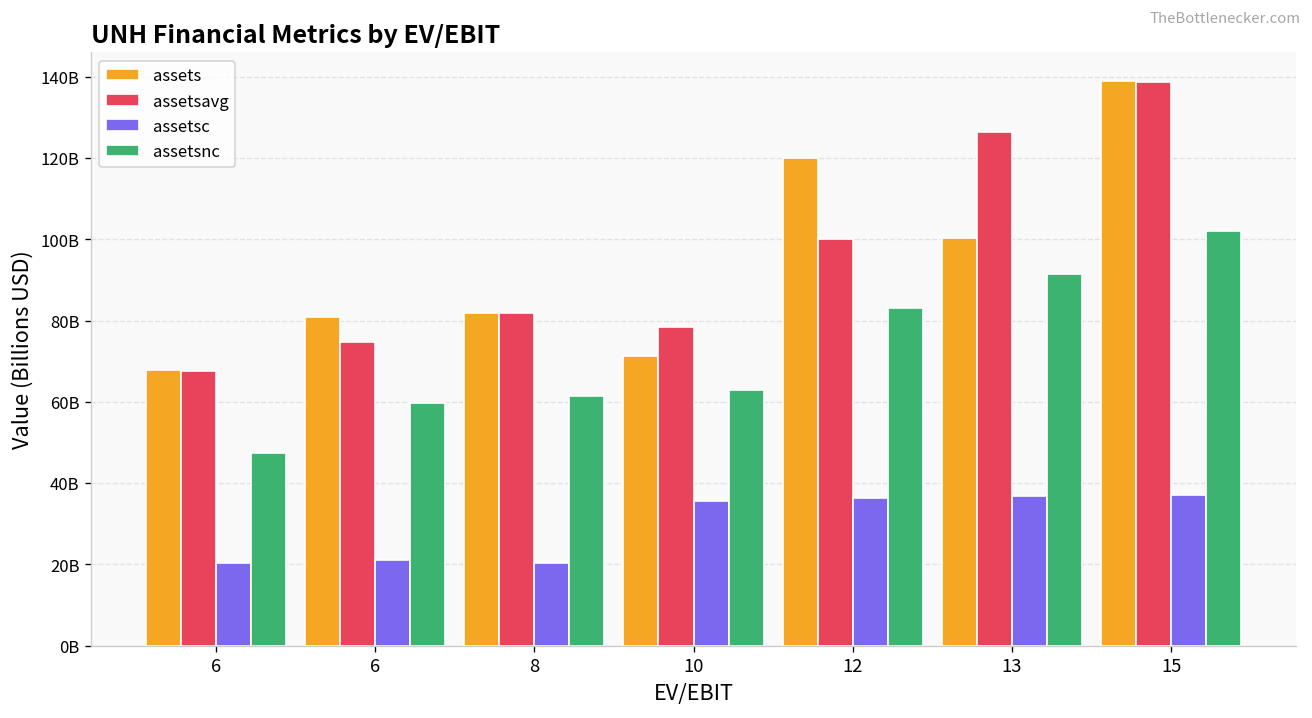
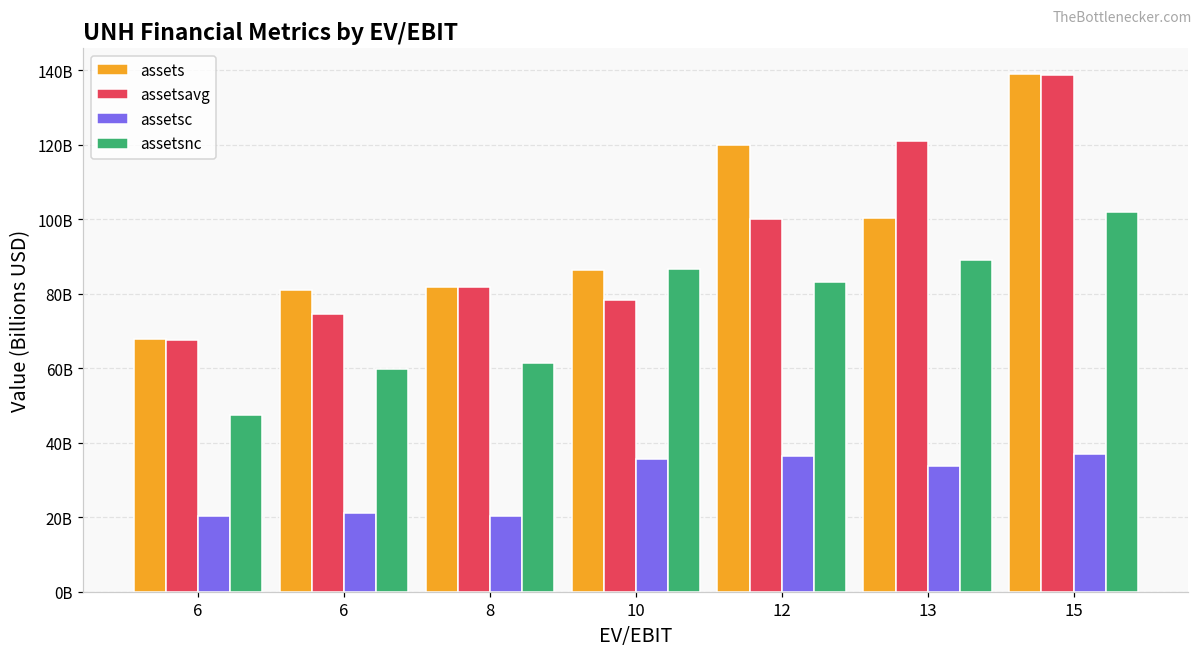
  {
    "assets": {
      "8": 82000000000,
-     "10": 71000000000,
+     "10": 86000000000,
      "12": 120000000000,
      "13": 100000000000,
      "15": 139000000000
    },
    "assetsavg": {
      "8": 82000000000,
      "10": 78000000000,
      "12": 100000000000,
-     "13": 126000000000,
+     "13": 121000000000,
      "15": 139000000000
    },
    "assetsc": {
      "8": 20000000000,
      "10": 36000000000,
      "12": 36000000000,
-     "13": 37000000000,
+     "13": 34000000000,
      "15": 37000000000
    },
    "assetsnc": {
      "8": 62000000000,
-     "10": 63000000000,
+     "10": 87000000000,
      "12": 83000000000,
-     "13": 91000000000,
+     "13": 89000000000,
      "15": 102000000000
    }
  }
